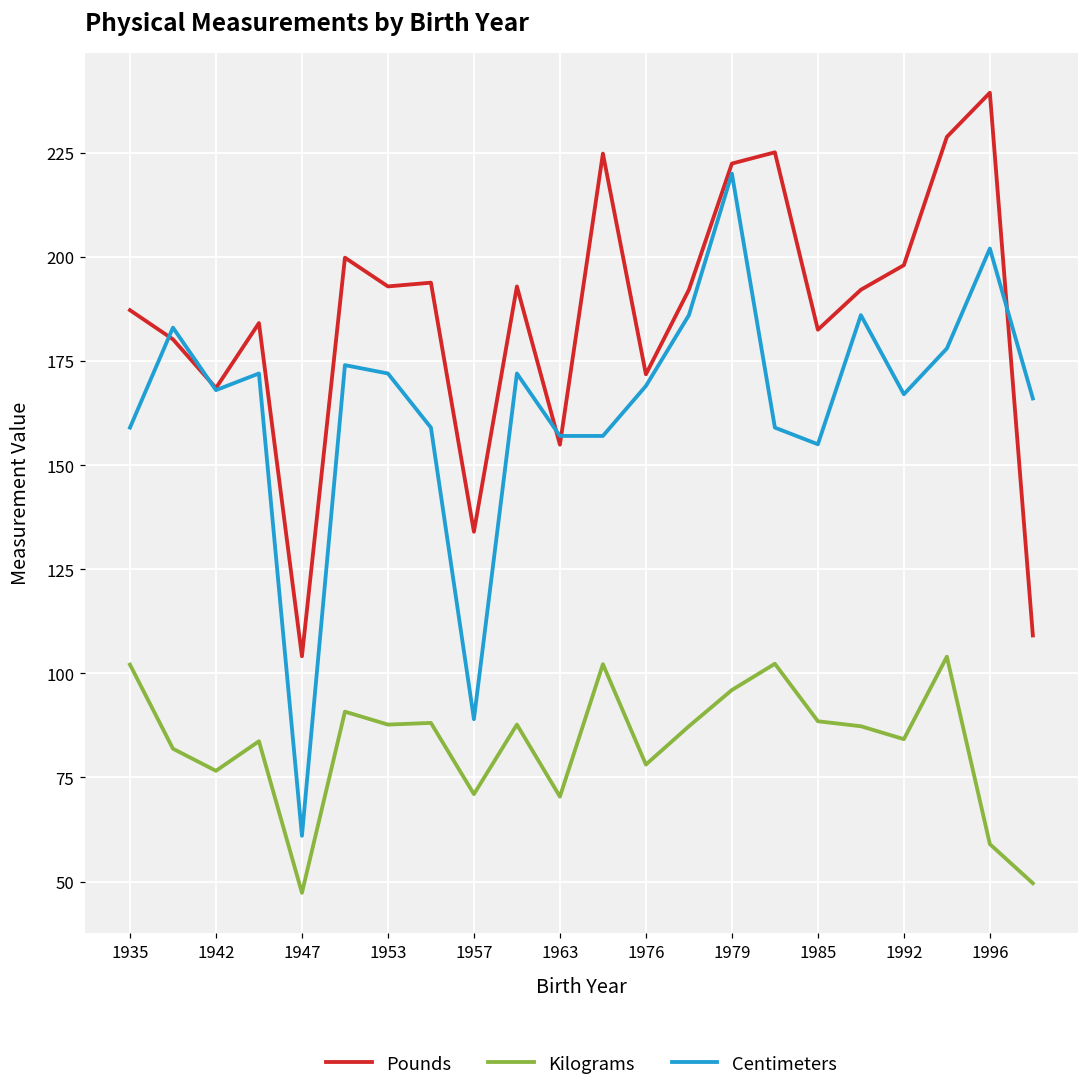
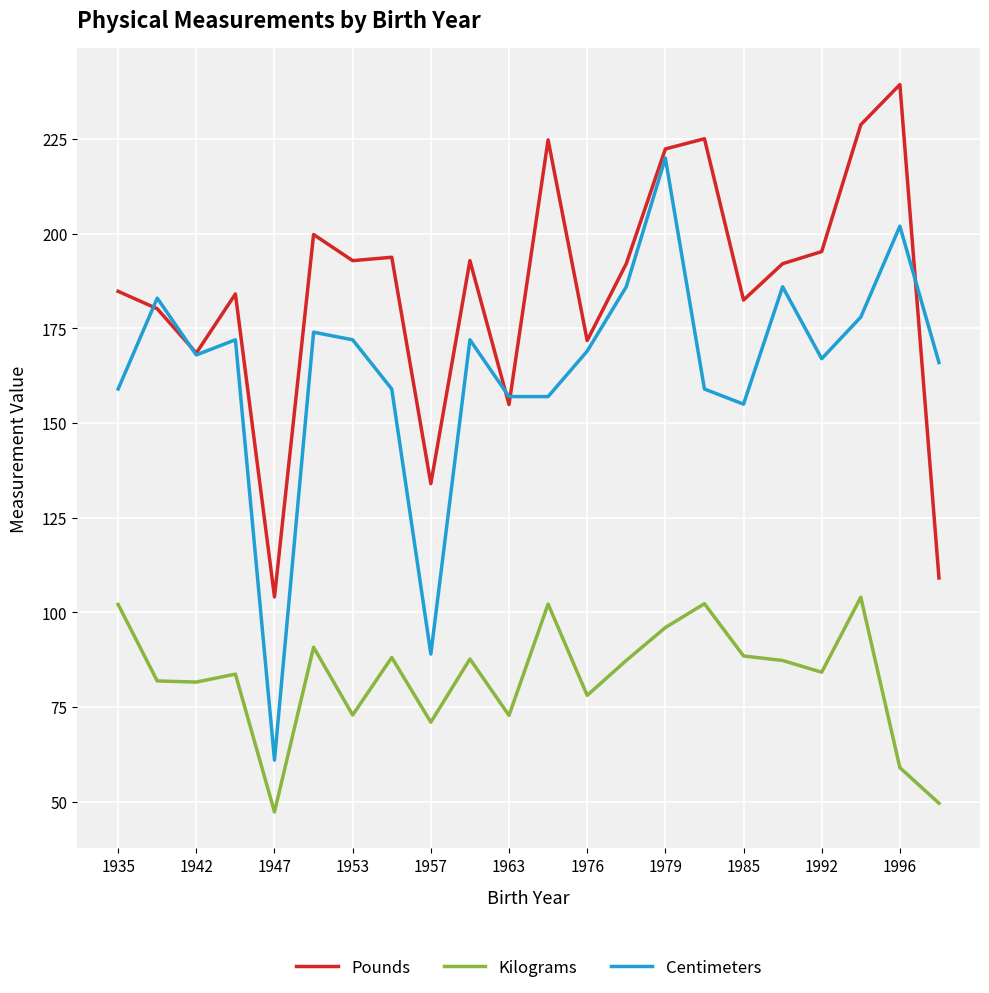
  {
    "Pounds": {
-     "1935": 187,
+     "1935": 185,
      "1947": 104,
      "1953": 193,
      "1957": 134,
      "1963": 155,
      "1976": 172,
      "1979": 222,
      "1985": 183,
-     "1992": 198,
+     "1992": 195,
      "1996": 239
    },
    "Kilograms": {
      "1935": 102,
-     "1942": 77,
+     "1942": 82,
      "1947": 47,
-     "1953": 88,
+     "1953": 73,
      "1957": 71,
-     "1963": 70,
+     "1963": 73,
      "1976": 78,
      "1979": 96,
      "1985": 89,
      "1992": 84,
      "1996": 59
    },
    "Centimeters": {
      "1935": 159,
      "1947": 61,
      "1953": 172,
      "1957": 89,
      "1963": 157,
      "1976": 169,
      "1979": 220,
      "1985": 155,
      "1992": 167,
      "1996": 202
    }
  }
